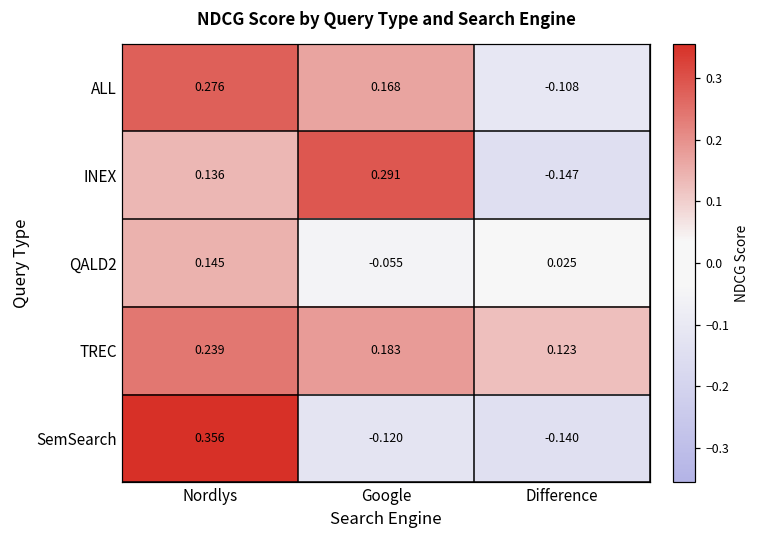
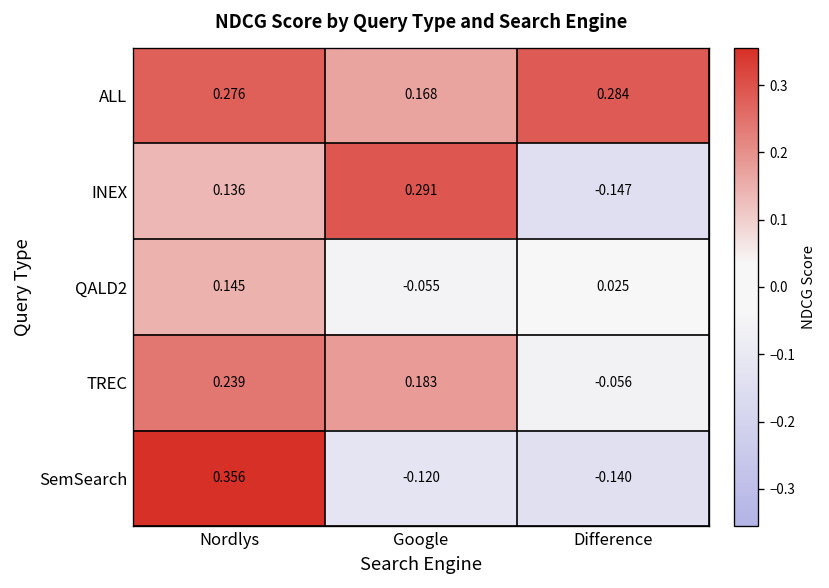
  {
    "ALL": {
      "Nordlys": 0.276,
      "Google": 0.168,
-     "Difference": -0.108
+     "Difference": 0.284
    },
    "INEX": {
      "Nordlys": 0.136,
      "Google": 0.291,
      "Difference": -0.147
    },
    "QALD2": {
      "Nordlys": 0.145,
      "Google": -0.055,
      "Difference": 0.025
    },
    "TREC": {
      "Nordlys": 0.239,
      "Google": 0.183,
-     "Difference": 0.123
+     "Difference": -0.056
    },
    "SemSearch": {
      "Nordlys": 0.356,
      "Google": -0.120,
      "Difference": -0.140
    }
  }
